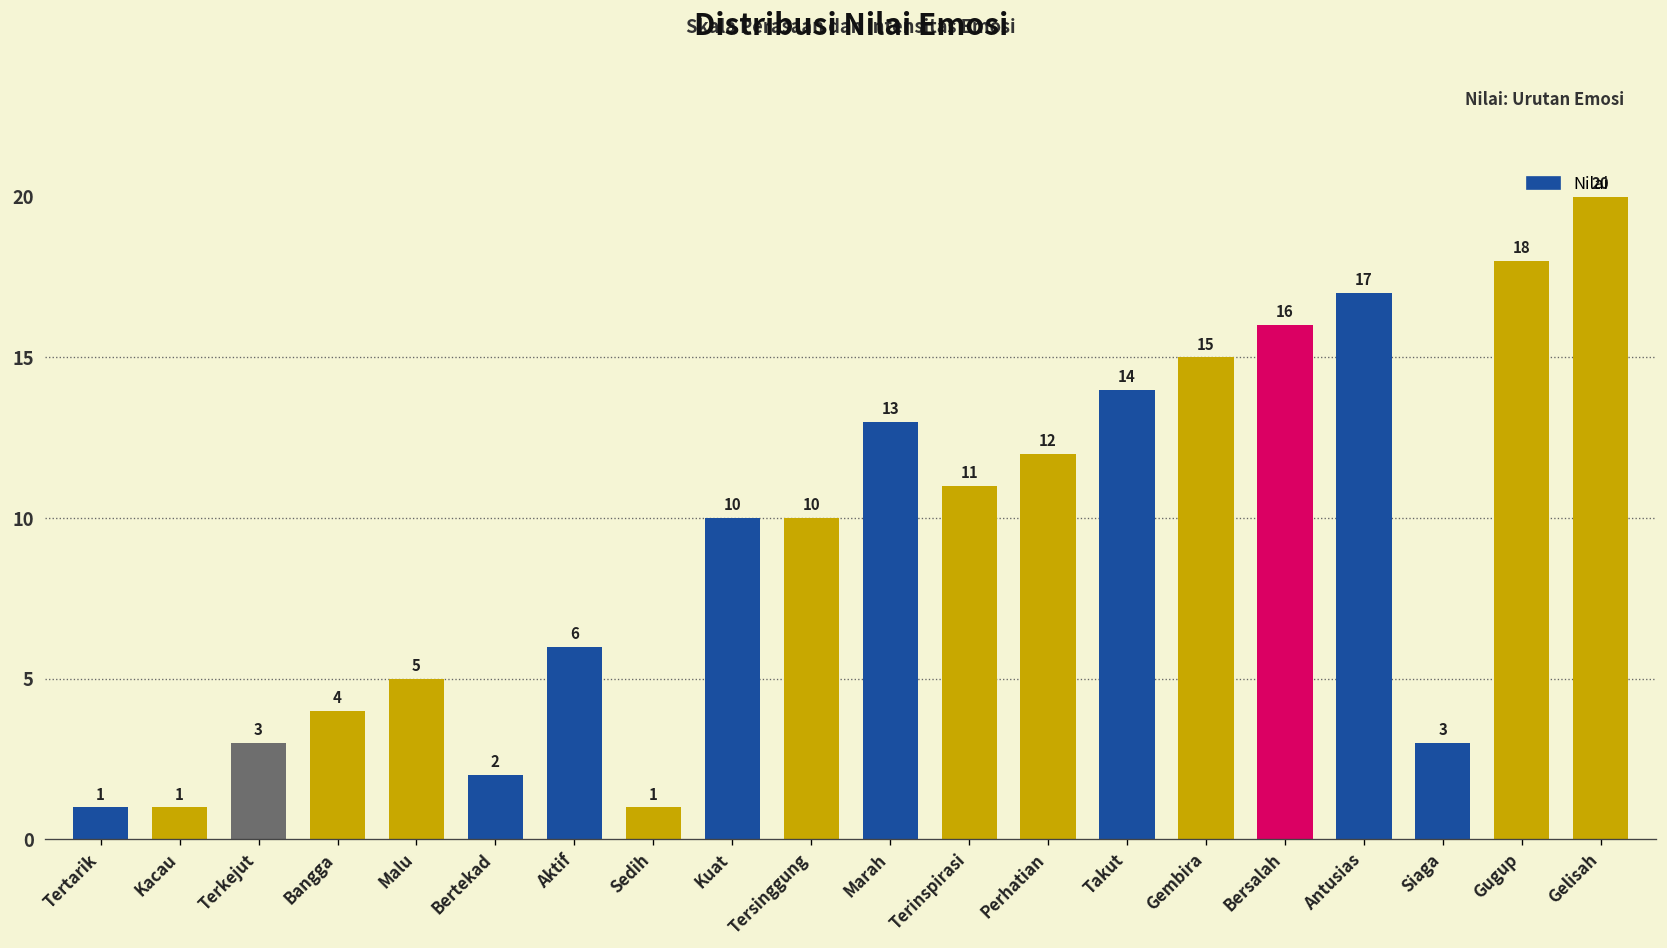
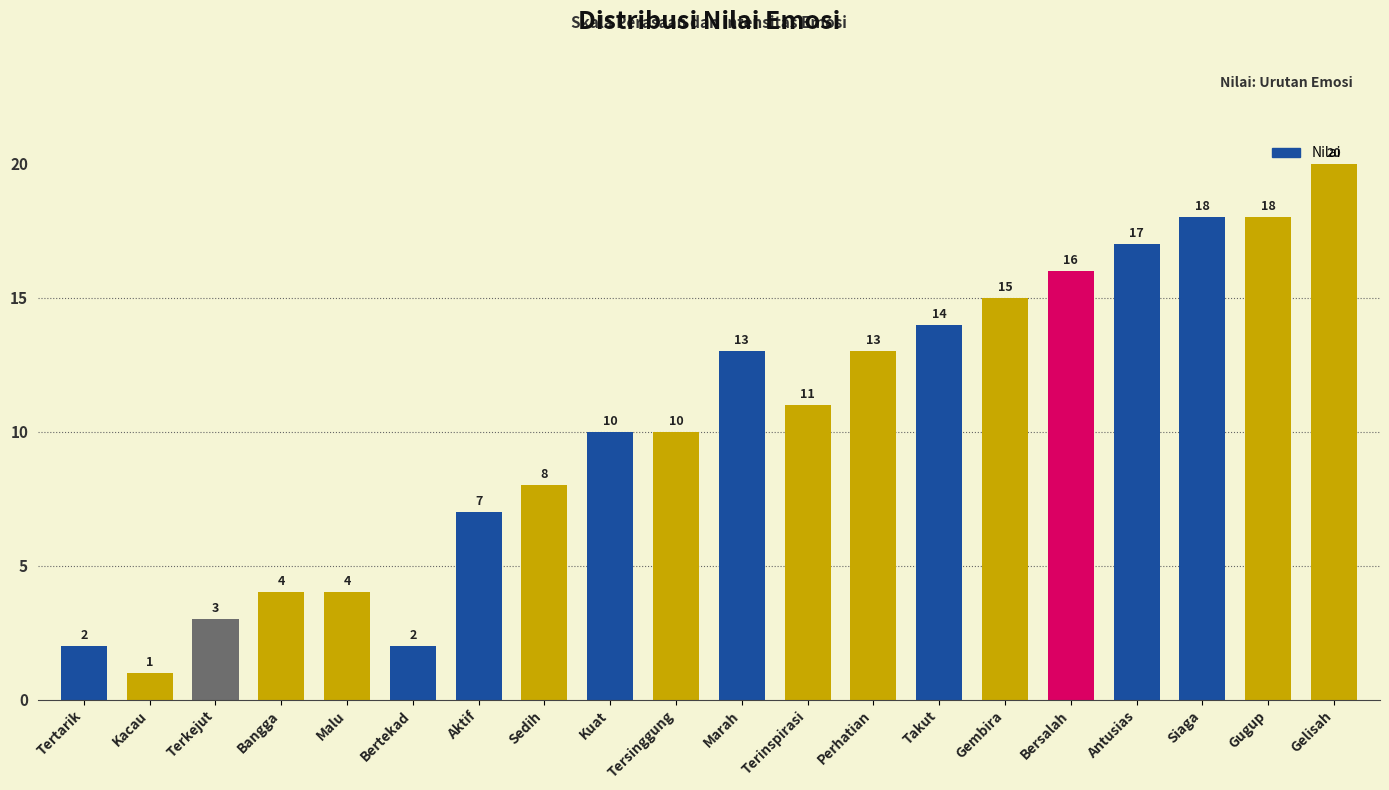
  {
-   "Tertarik": 1,
+   "Tertarik": 2,
    "Kacau": 1,
    "Terkejut": 3,
    "Bangga": 4,
-   "Malu": 5,
+   "Malu": 4,
    "Bertekad": 2,
-   "Aktif": 6,
-   "Sedih": 1,
+   "Aktif": 7,
+   "Sedih": 8,
    "Kuat": 10,
    "Tersinggung": 10,
    "Marah": 13,
    "Terinspirasi": 11,
-   "Perhatian": 12,
+   "Perhatian": 13,
    "Takut": 14,
    "Gembira": 15,
    "Bersalah": 16,
    "Antusias": 17,
-   "Siaga": 3,
+   "Siaga": 18,
    "Gugup": 18,
    "Gelisah": 20
  }
